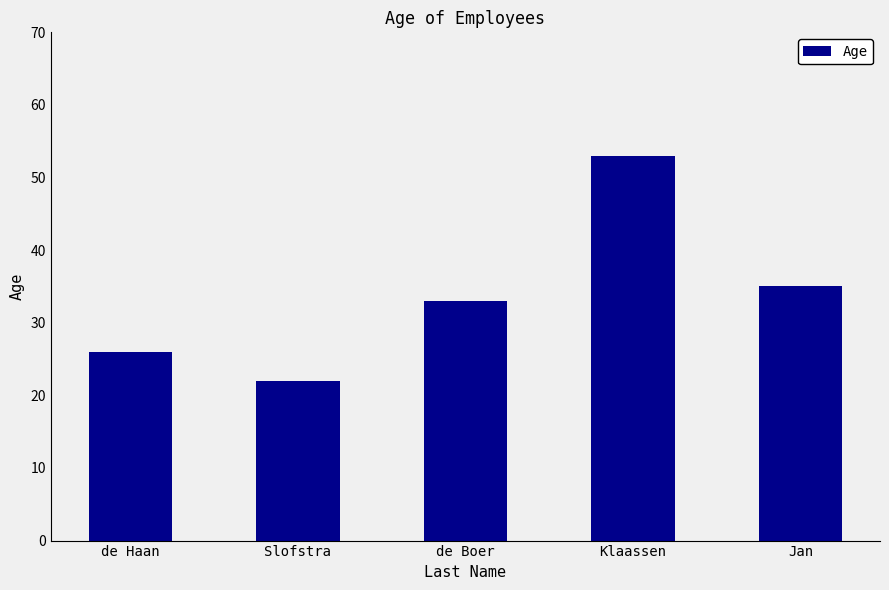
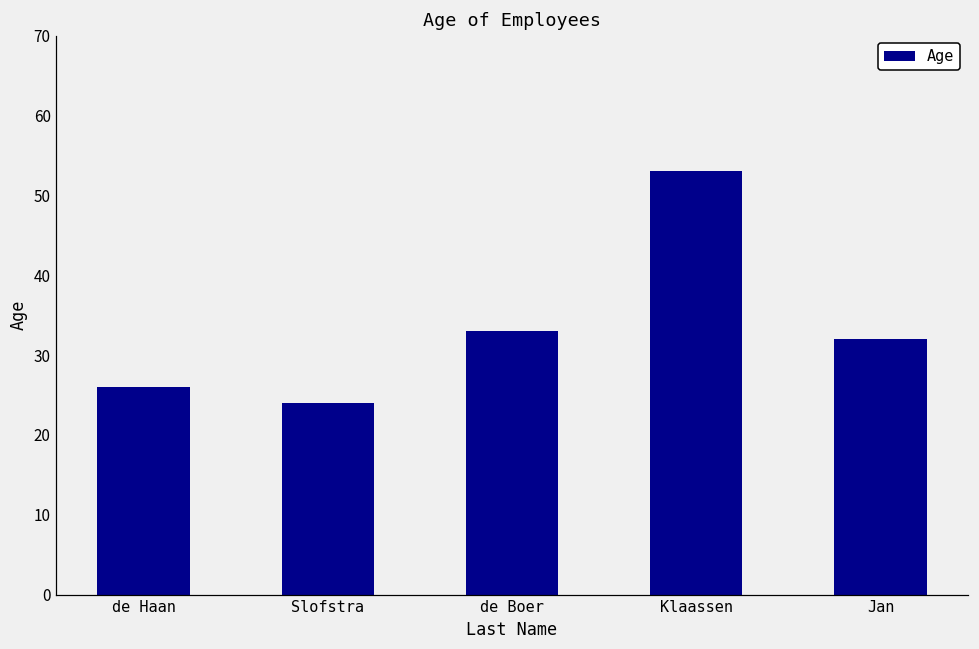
  {
    "de Haan": 26,
-   "Slofstra": 22,
+   "Slofstra": 24,
    "de Boer": 33,
    "Klaassen": 53,
-   "Jan": 35
+   "Jan": 32
  }
